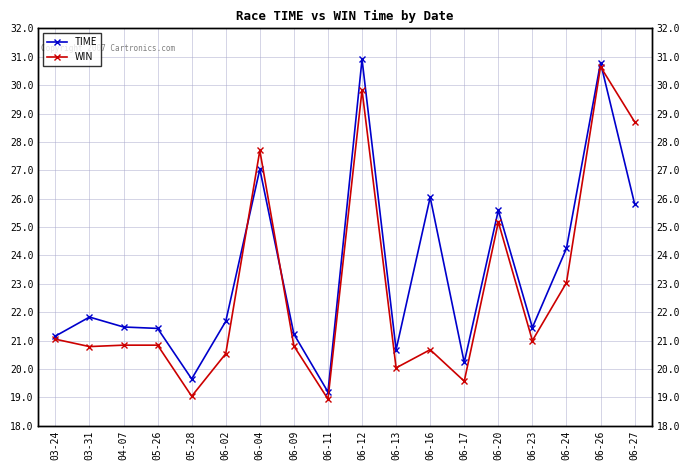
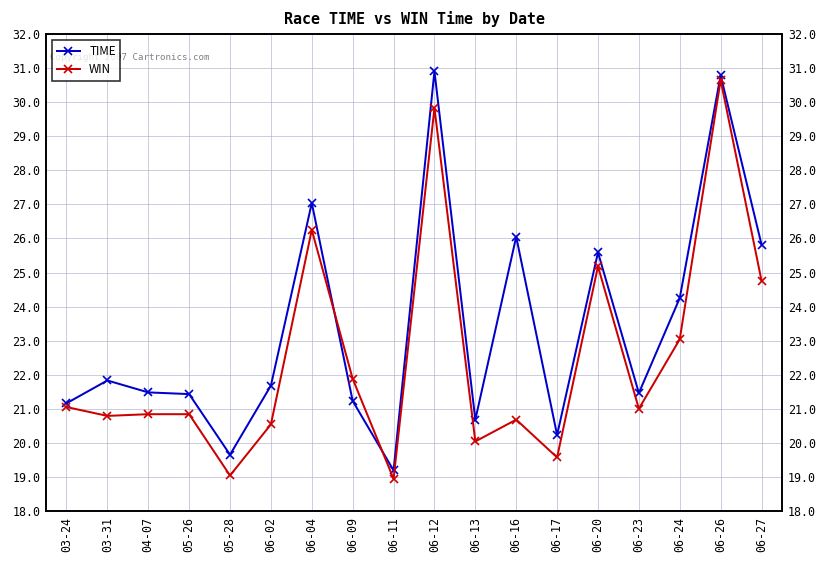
  {
    "TIME": {
      "03-24": 21.2,
      "03-31": 21.8,
      "04-07": 21.5,
      "05-26": 21.4,
      "05-28": 19.7,
      "06-02": 21.7,
      "06-04": 27.0,
      "06-09": 21.2,
      "06-11": 19.2,
      "06-12": 30.9,
      "06-13": 20.7,
      "06-16": 26.1,
      "06-17": 20.2,
      "06-20": 25.6,
      "06-23": 21.5,
      "06-24": 24.3,
      "06-26": 30.8,
      "06-27": 25.8
    },
    "WIN": {
      "03-24": 21.1,
      "03-31": 20.8,
      "04-07": 20.8,
      "05-26": 20.8,
      "05-28": 19.0,
      "06-02": 20.5,
-     "06-04": 27.7,
-     "06-09": 20.8,
+     "06-04": 26.3,
+     "06-09": 21.9,
      "06-11": 18.9,
      "06-12": 29.8,
      "06-13": 20.0,
      "06-16": 20.7,
      "06-17": 19.6,
      "06-20": 25.2,
      "06-23": 21.0,
      "06-24": 23.0,
      "06-26": 30.7,
-     "06-27": 28.7
+     "06-27": 24.8
    }
  }
